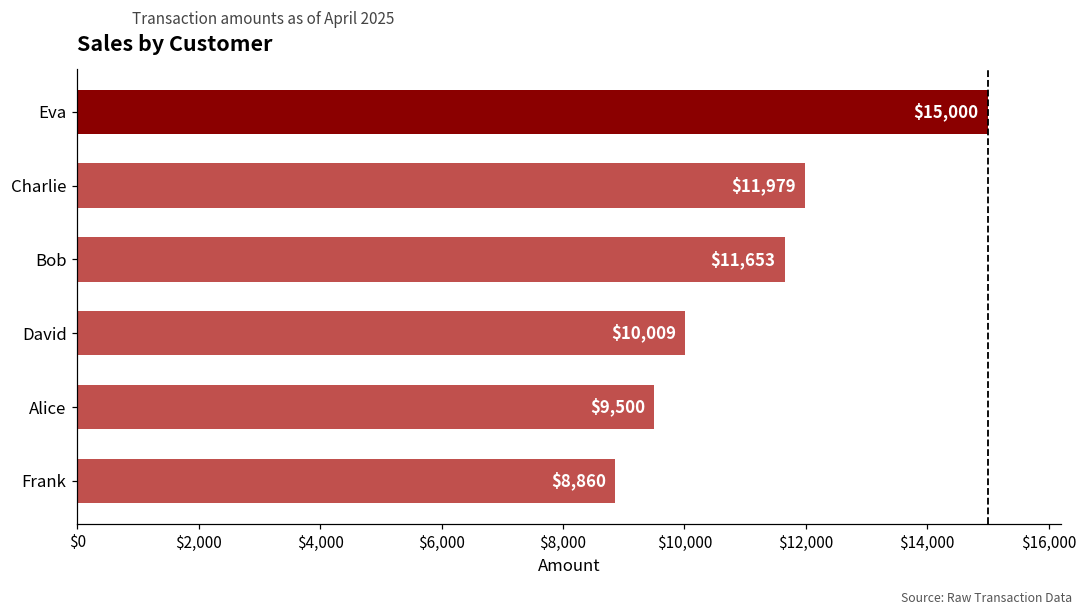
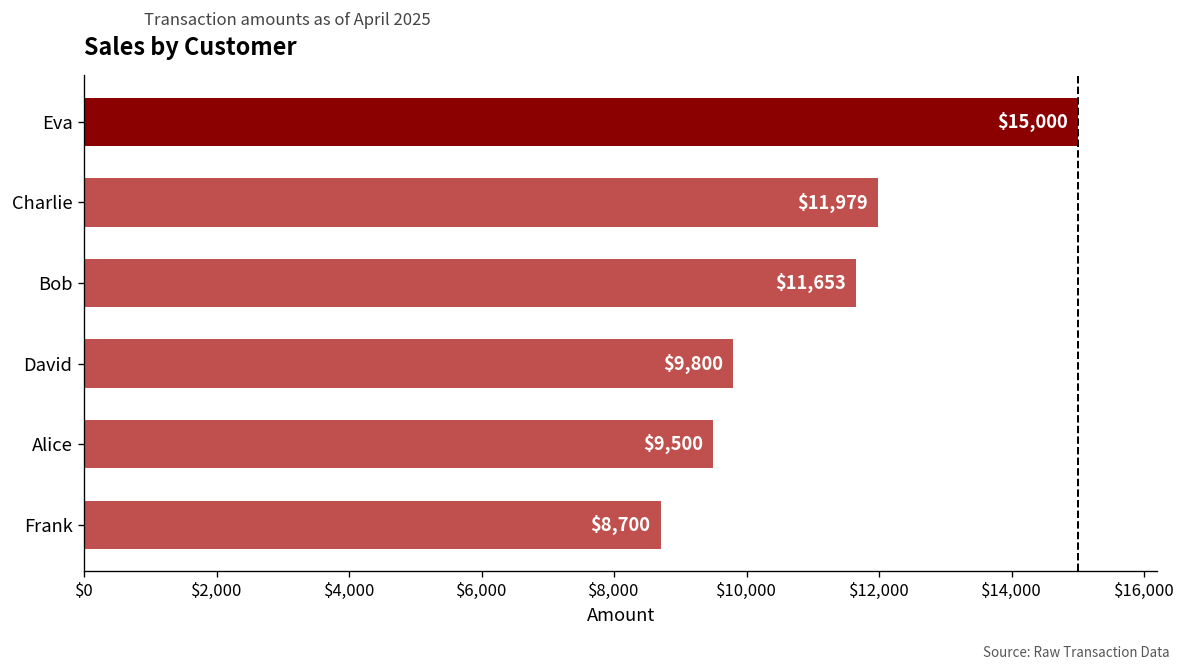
  {
    "Eva": "$15,000",
    "Charlie": "$11,979",
    "Bob": "$11,653",
-   "David": "$10,009",
+   "David": "$9,800",
    "Alice": "$9,500",
-   "Frank": "$8,860"
+   "Frank": "$8,700"
  }
